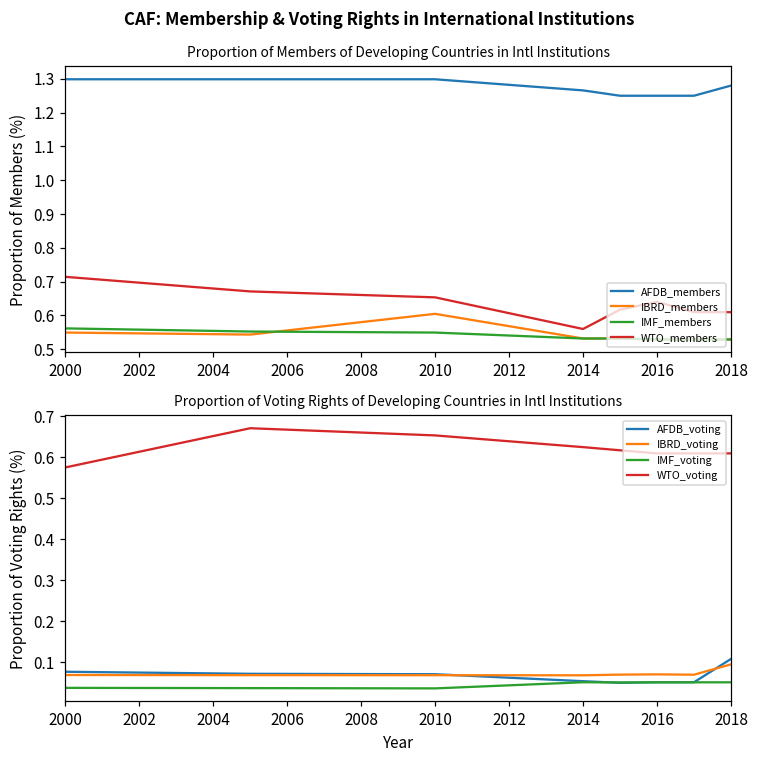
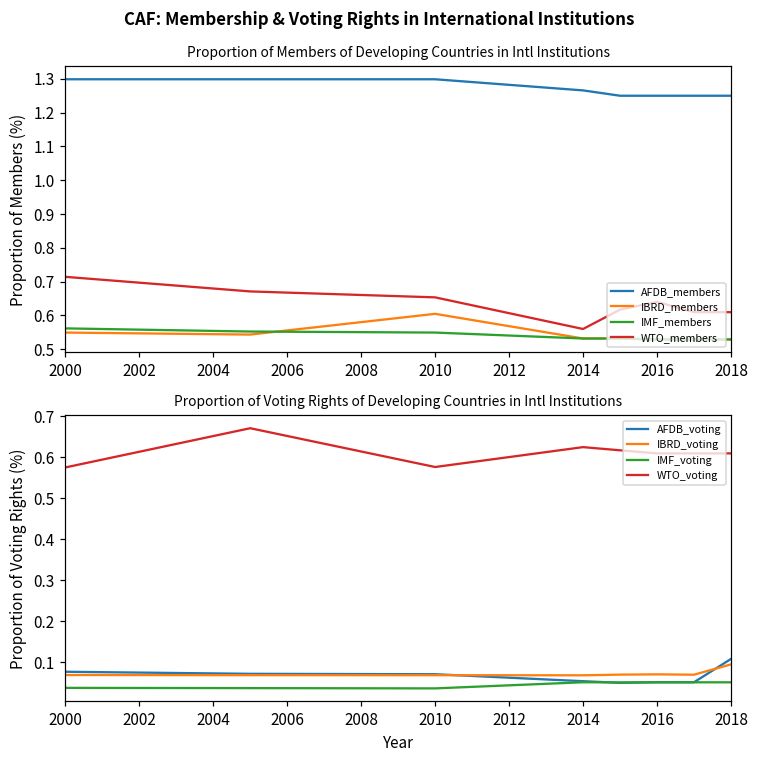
  {
    "Proportion of Members of Developing Countries in Intl Institutions": {
      "AFDB_members": {
        "2000": 1.30,
        "2010": 1.30,
        "2014": 1.27,
        "2016": 1.25,
-       "2018": 1.28
+       "2018": 1.25
      },
      "IBRD_members": {
        "2000": 0.55,
        "2010": 0.60
      },
      "IMF_members": {
        "2000": 0.56,
        "2010": 0.55
      },
      "WTO_members": {
        "2000": 0.71,
        "2010": 0.65,
        "2014": 0.56,
        "2018": 0.61
      }
    },
    "Proportion of Voting Rights of Developing Countries in Intl Institutions": {
      "AFDB_voting": {
        "2000": 0.08,
        "2018": 0.11
      },
      "IBRD_voting": {
        "2000": 0.07,
        "2014": 0.07,
        "2016": 0.07,
        "2018": 0.10
      },
      "IMF_voting": {
        "2000": 0.04,
        "2010": 0.04,
        "2018": 0.05
      },
      "WTO_voting": {
        "2000": 0.58,
-       "2010": 0.65,
+       "2010": 0.58,
        "2014": 0.63,
        "2018": 0.61
      }
    }
  }
